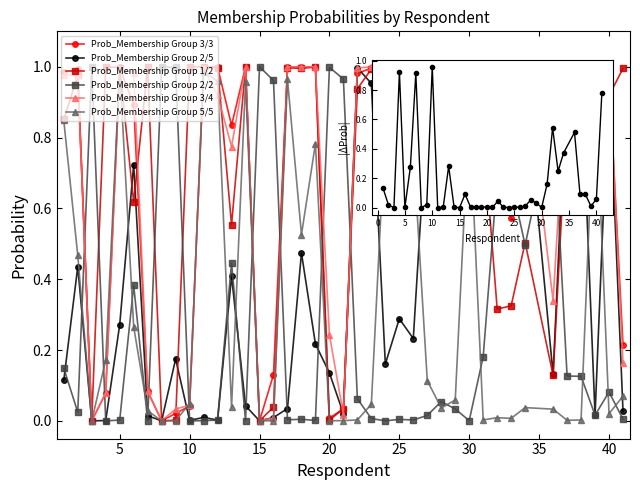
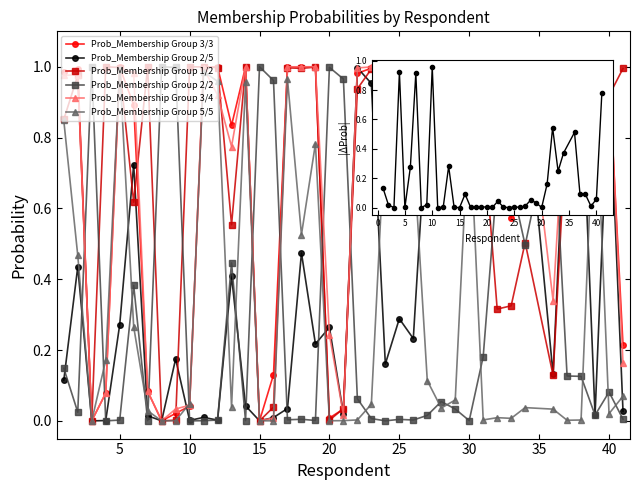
  {
    "Prob_Membership Group 2/5": {
      "5": 0.27,
-     "20": 0.14,
+     "20": 0.26,
      "25": 0.29,
      "30": 0.70
    },
    "Prob_Membership Group 3/4": {
      "20": 0.24,
      "40": 1.00
    }
  }
